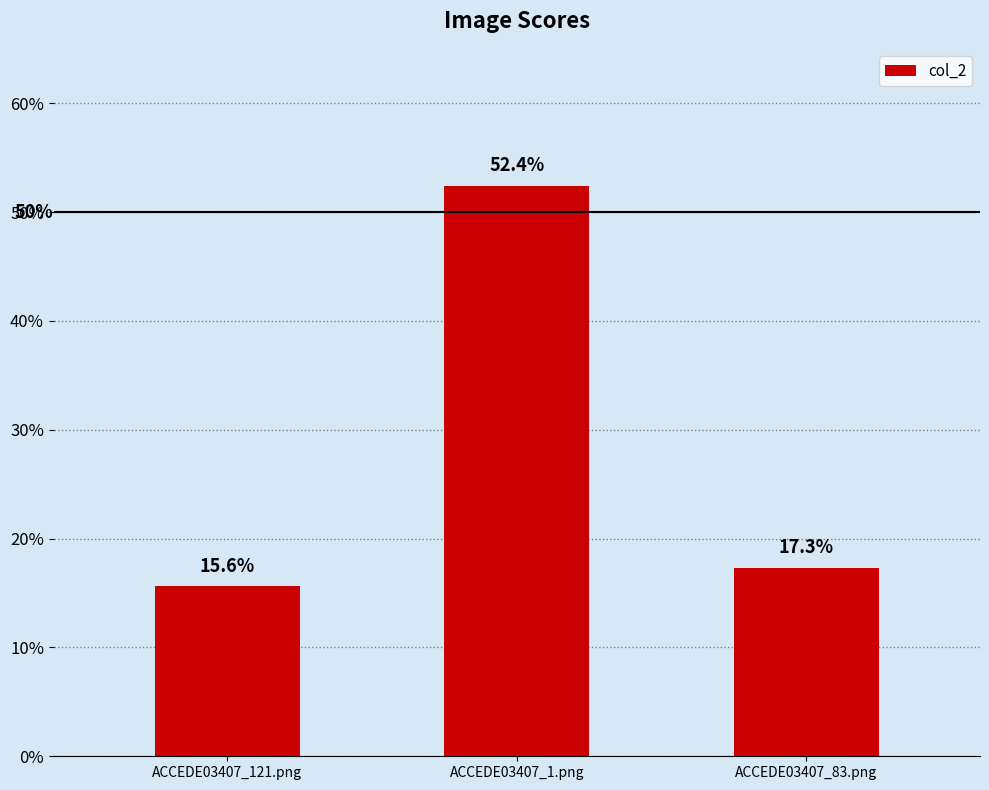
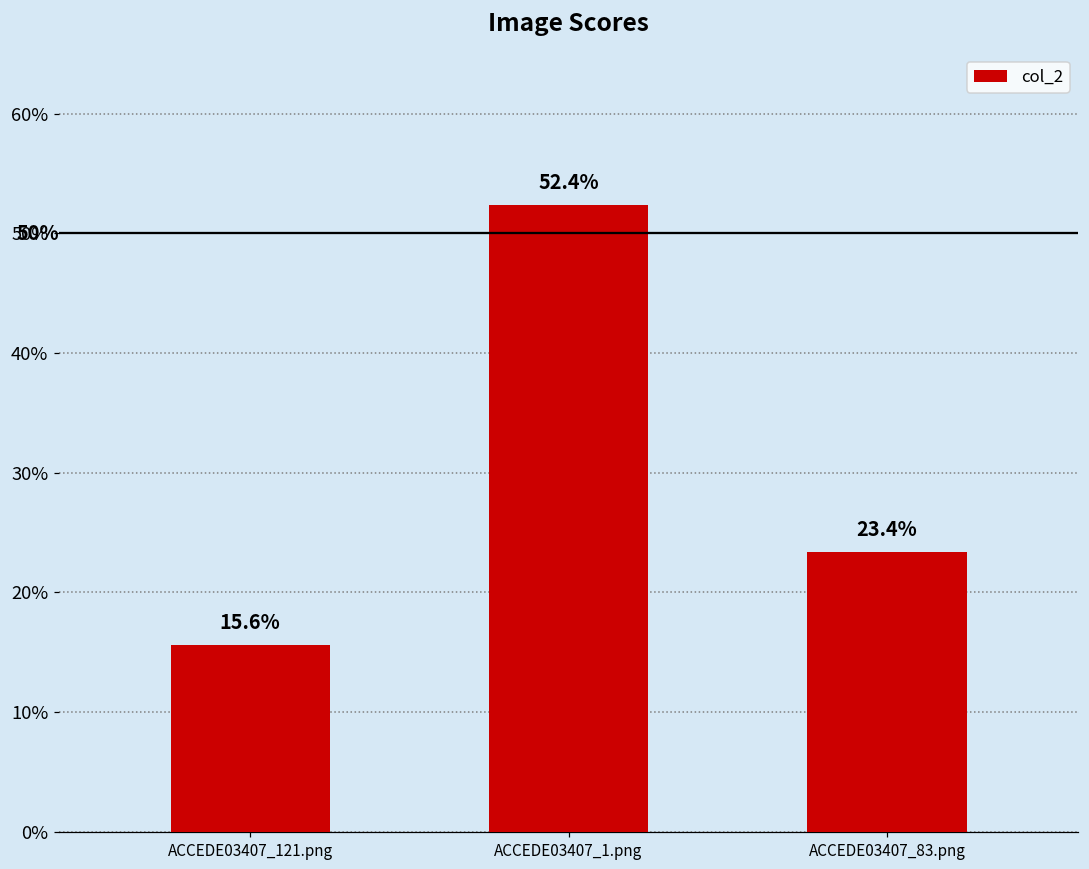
  {
    "ACCEDE03407_121.png": "15.6%",
    "ACCEDE03407_1.png": "52.4%",
-   "ACCEDE03407_83.png": "17.3%"
+   "ACCEDE03407_83.png": "23.4%"
  }
